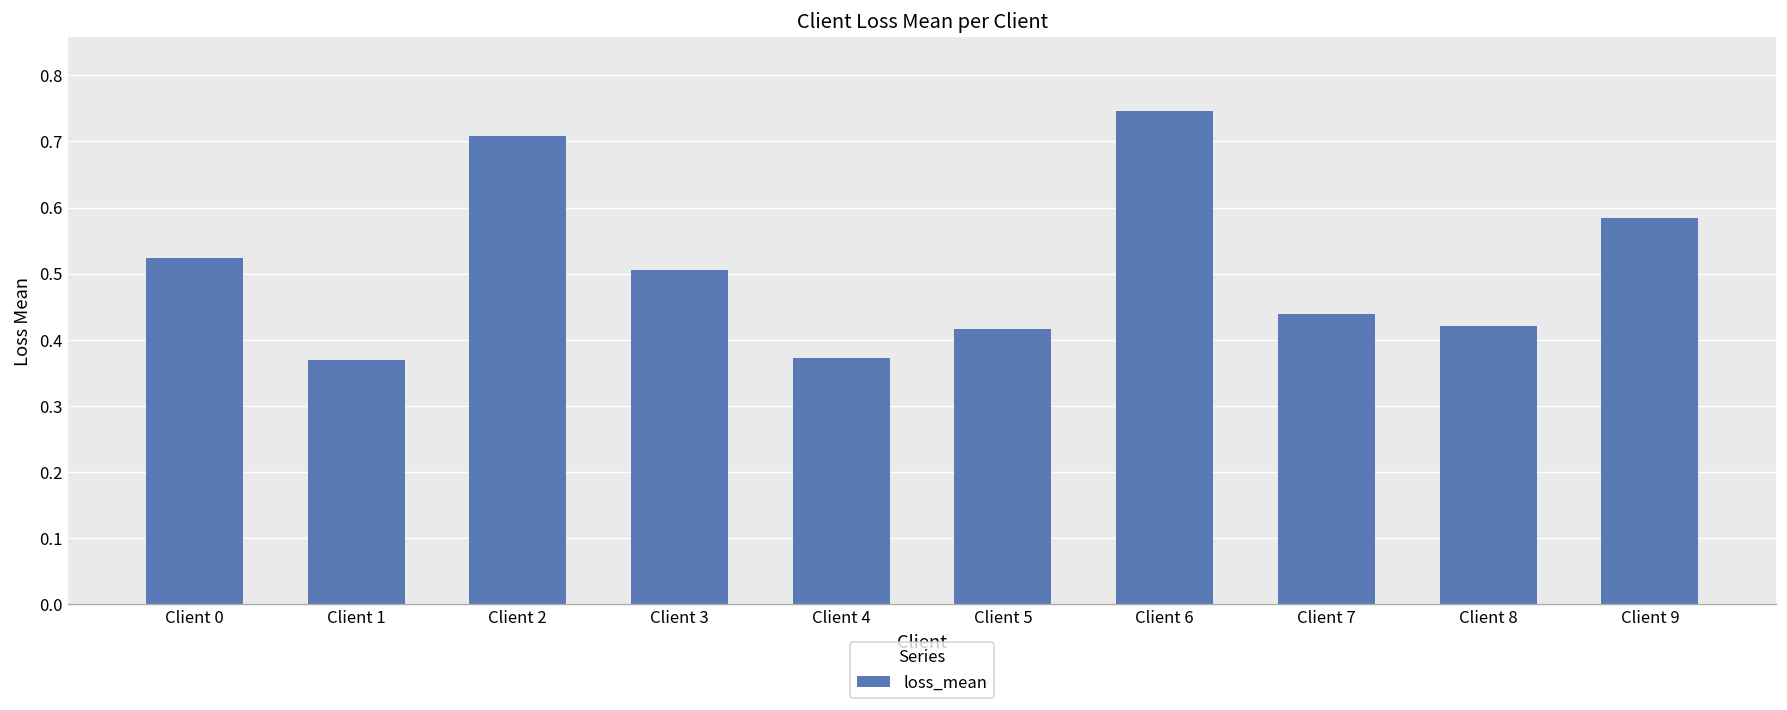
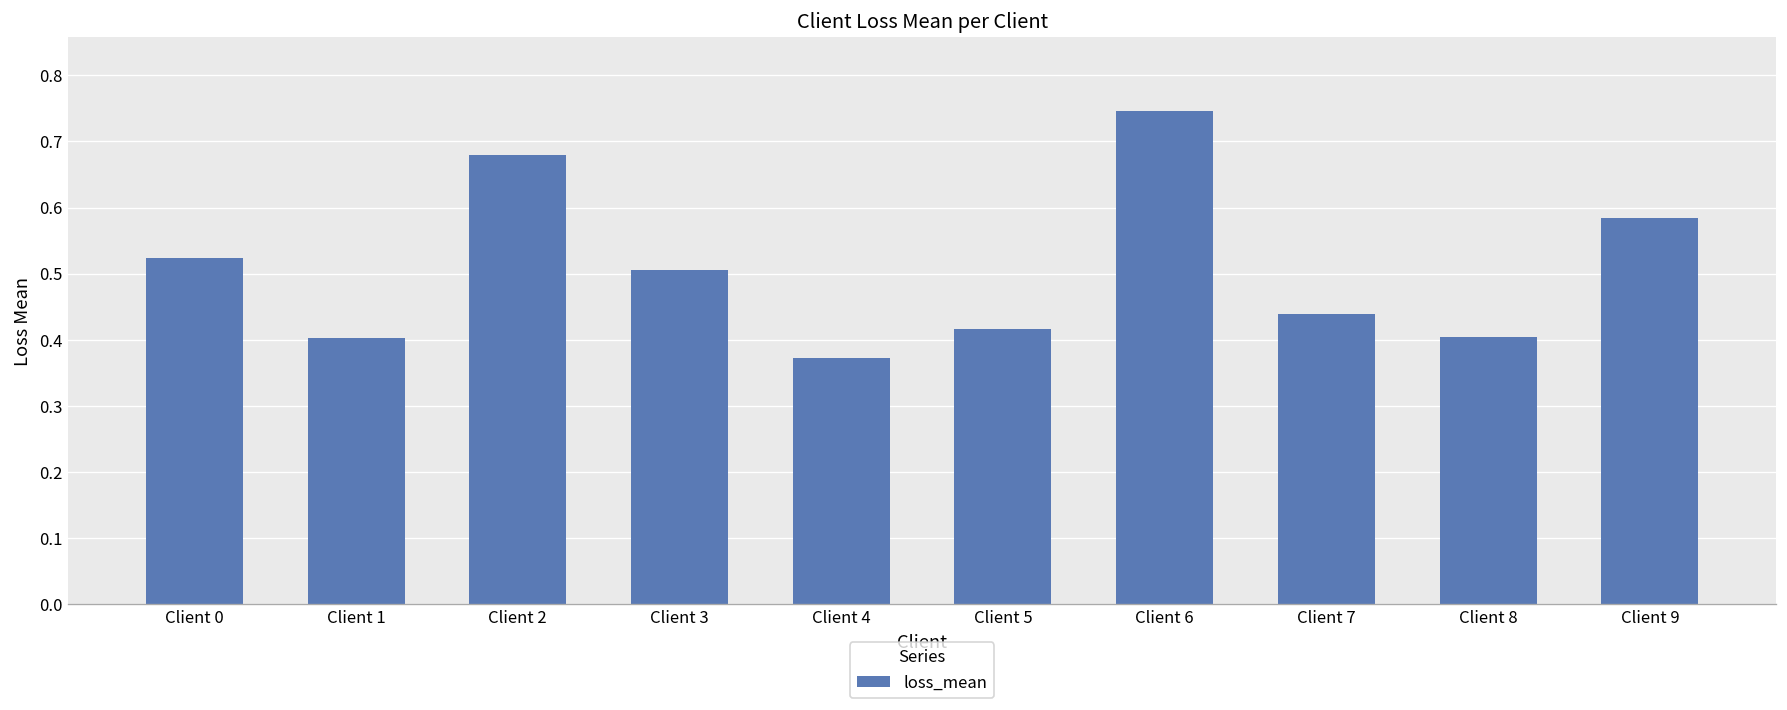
  {
    "Client 0": 0.52,
-   "Client 1": 0.37,
-   "Client 2": 0.71,
+   "Client 1": 0.40,
+   "Client 2": 0.68,
    "Client 3": 0.51,
    "Client 4": 0.37,
    "Client 5": 0.42,
    "Client 6": 0.75,
    "Client 7": 0.44,
-   "Client 8": 0.42,
+   "Client 8": 0.40,
    "Client 9": 0.58
  }
